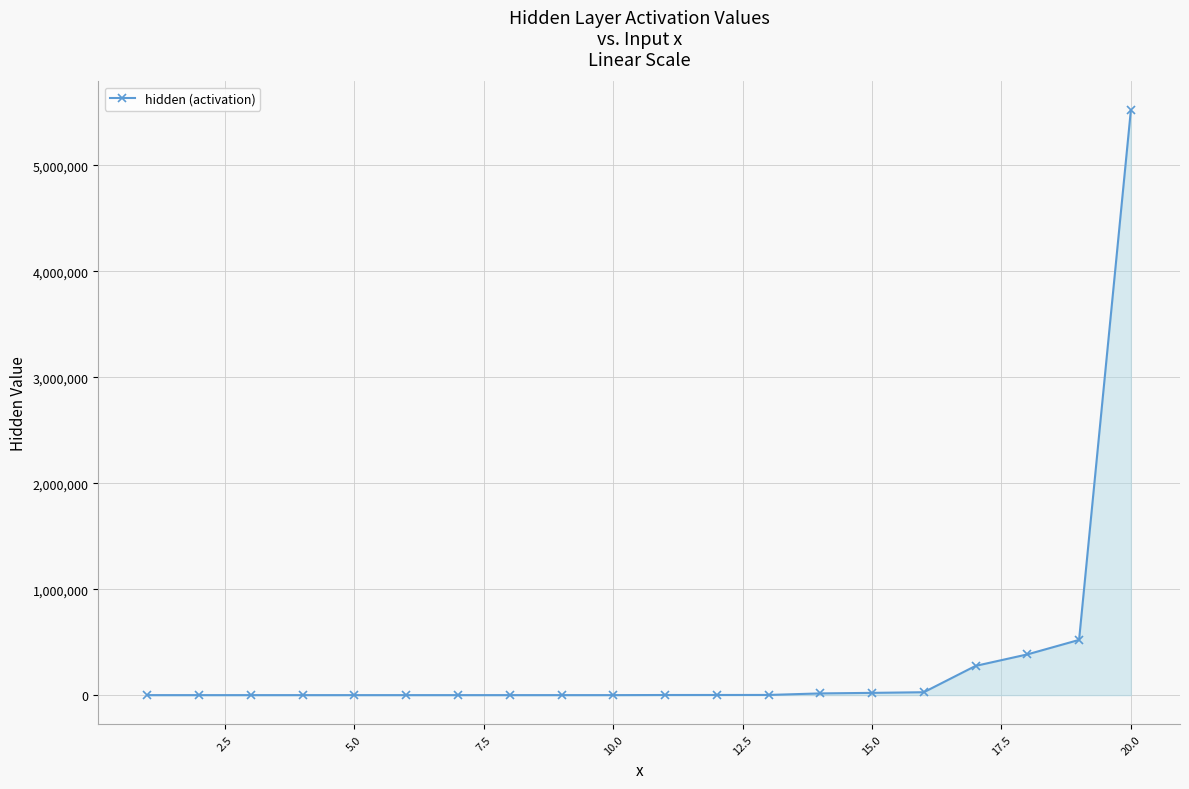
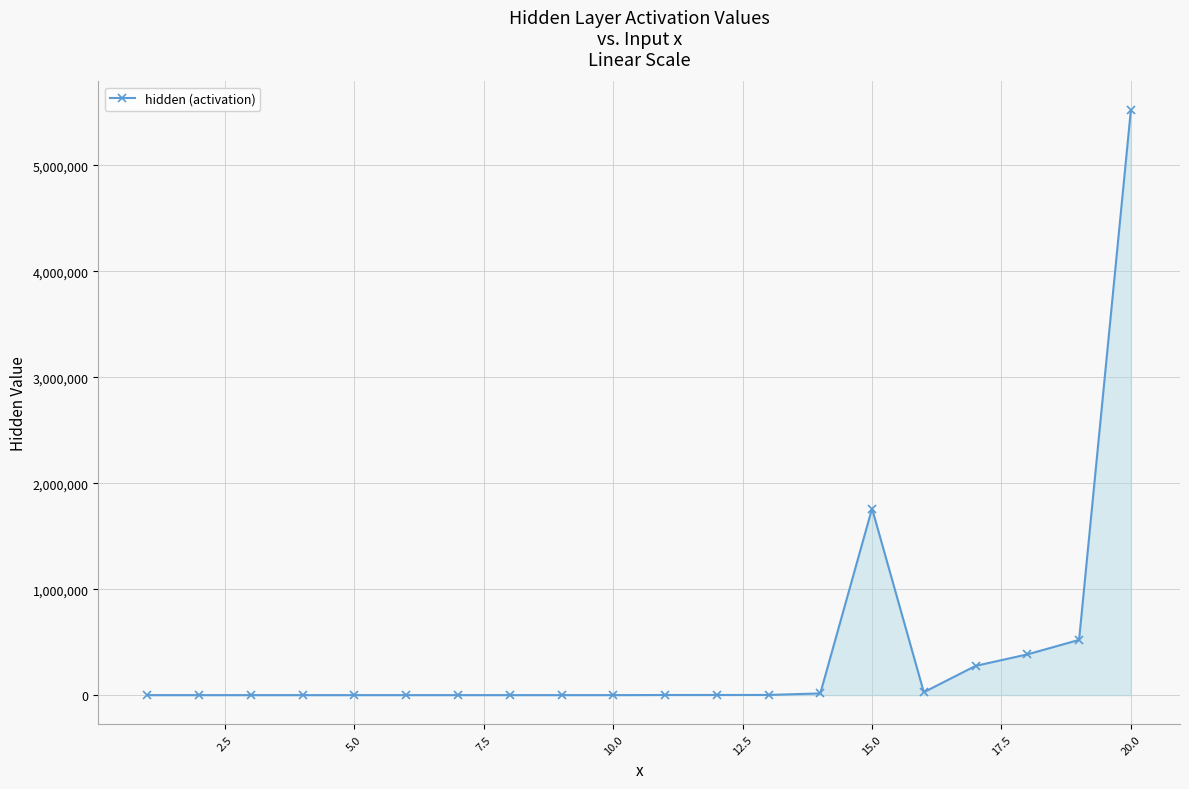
  {
    "5.0": "0",
    "10.0": "0",
-   "15.0": "20,000",
+   "15.0": "1,760,000",
    "20.0": "5,520,000"
  }
